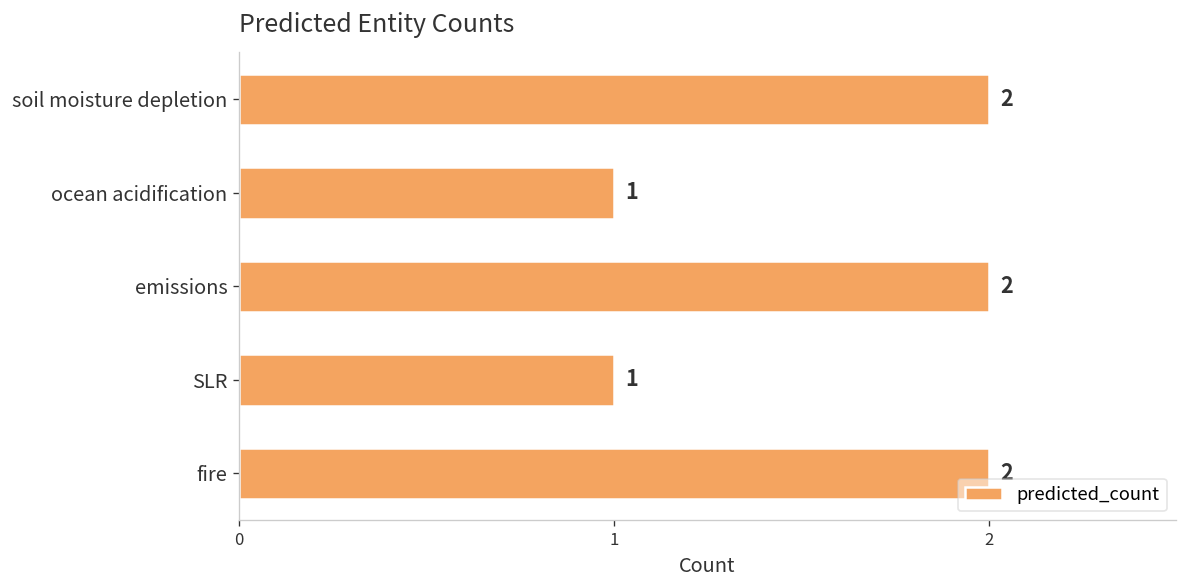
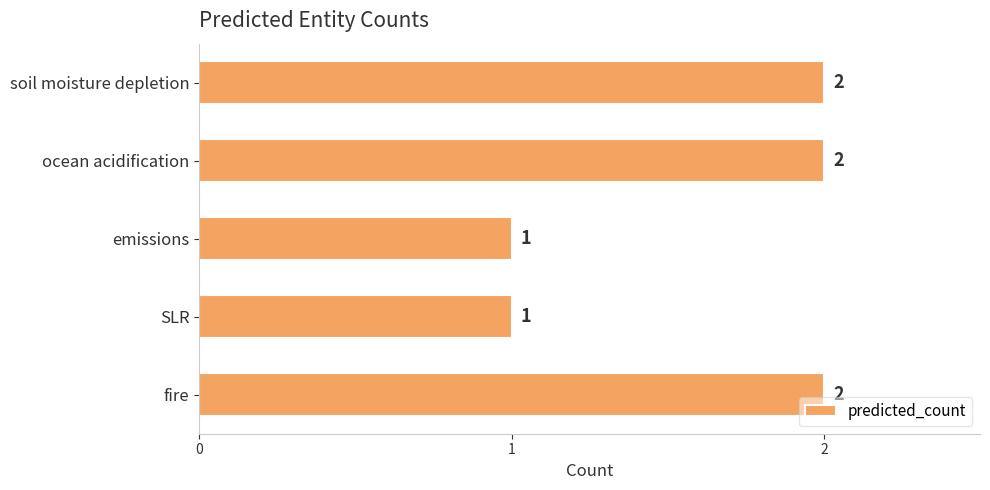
  {
    "soil moisture depletion": 2,
-   "ocean acidification": 1,
-   "emissions": 2,
+   "ocean acidification": 2,
+   "emissions": 1,
    "SLR": 1
  }
